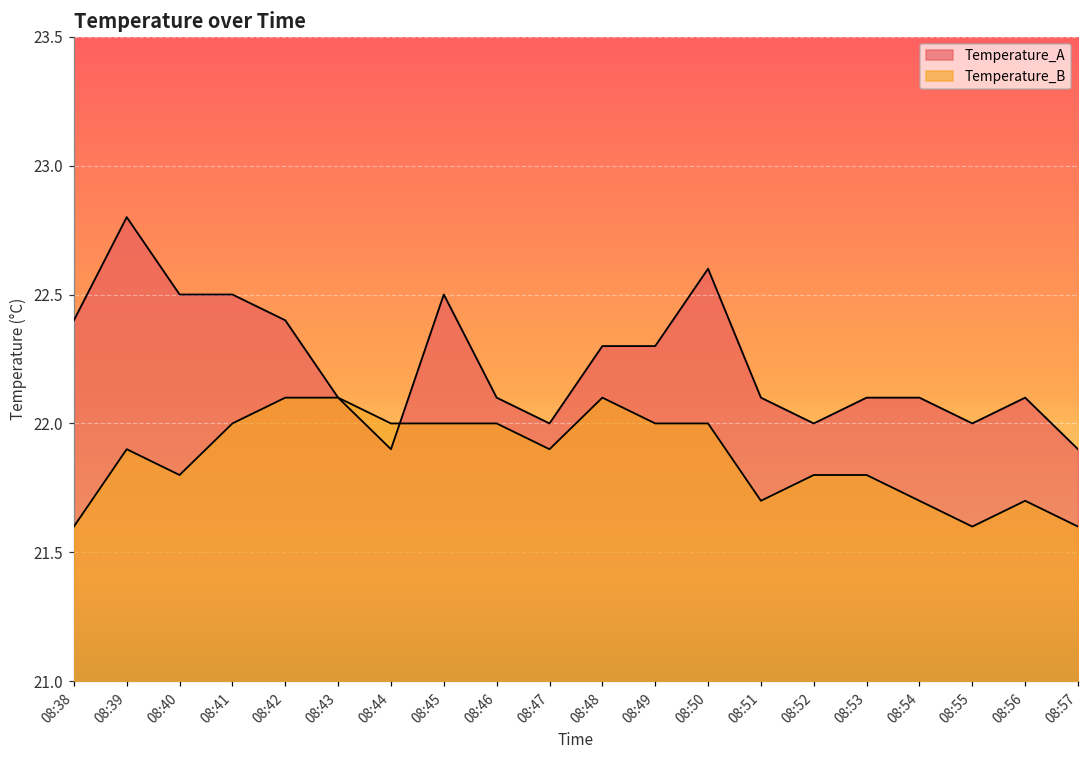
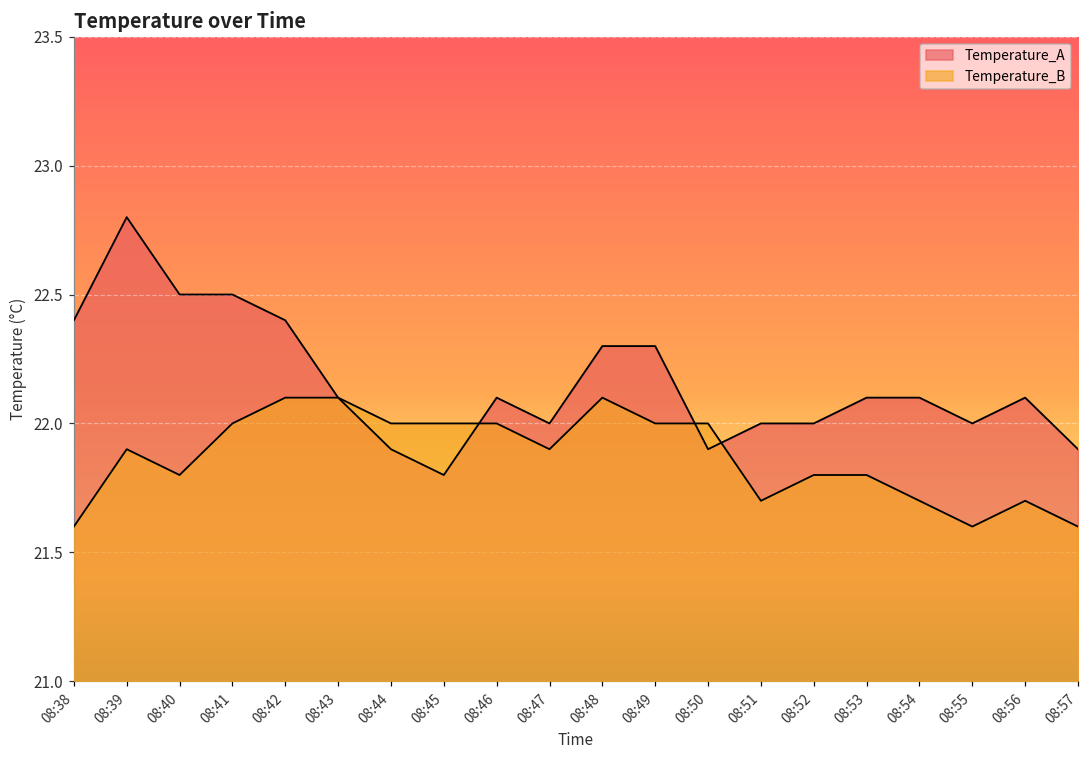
  {
    "Temperature_A": {
      "08:38": 22.4,
      "08:39": 22.8,
      "08:40": 22.5,
      "08:41": 22.5,
      "08:42": 22.4,
      "08:44": 21.9,
-     "08:45": 22.5,
+     "08:45": 21.8,
      "08:46": 22.1,
      "08:47": 22.0,
      "08:48": 22.3,
      "08:49": 22.3,
-     "08:50": 22.6,
-     "08:51": 22.1,
+     "08:50": 21.9,
+     "08:51": 22.0,
      "08:52": 22.0,
      "08:53": 22.1,
      "08:54": 22.1,
      "08:55": 22.0,
      "08:56": 22.1,
      "08:57": 21.9
    },
    "Temperature_B": {
      "08:38": 21.6,
      "08:39": 21.9,
      "08:40": 21.8,
      "08:41": 22.0,
      "08:42": 22.1,
      "08:44": 22.0,
      "08:45": 22.0,
      "08:46": 22.0,
      "08:47": 21.9,
      "08:48": 22.1,
      "08:49": 22.0,
      "08:50": 22.0,
      "08:51": 21.7,
      "08:52": 21.8,
      "08:53": 21.8,
      "08:54": 21.7,
      "08:55": 21.6,
      "08:56": 21.7,
      "08:57": 21.6
    }
  }
